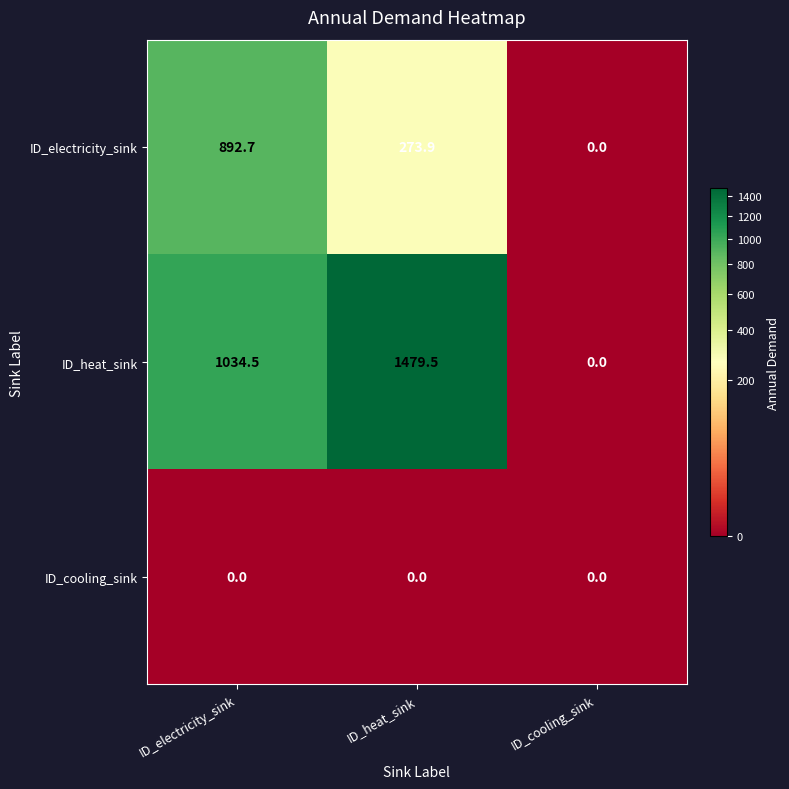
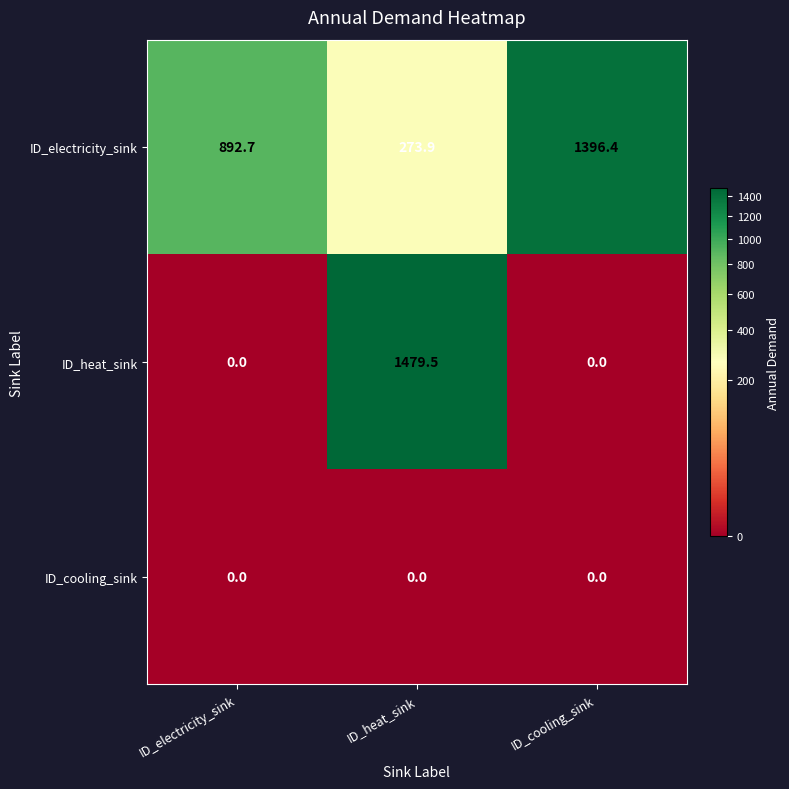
  {
    "ID_electricity_sink": {
      "ID_electricity_sink": 892.7,
      "ID_heat_sink": 273.9,
-     "ID_cooling_sink": 0.0
+     "ID_cooling_sink": 1396.4
    },
    "ID_heat_sink": {
-     "ID_electricity_sink": 1034.5,
+     "ID_electricity_sink": 0.0,
      "ID_heat_sink": 1479.5,
      "ID_cooling_sink": 0.0
    },
    "ID_cooling_sink": {
      "ID_electricity_sink": 0.0,
      "ID_heat_sink": 0.0,
      "ID_cooling_sink": 0.0
    }
  }
